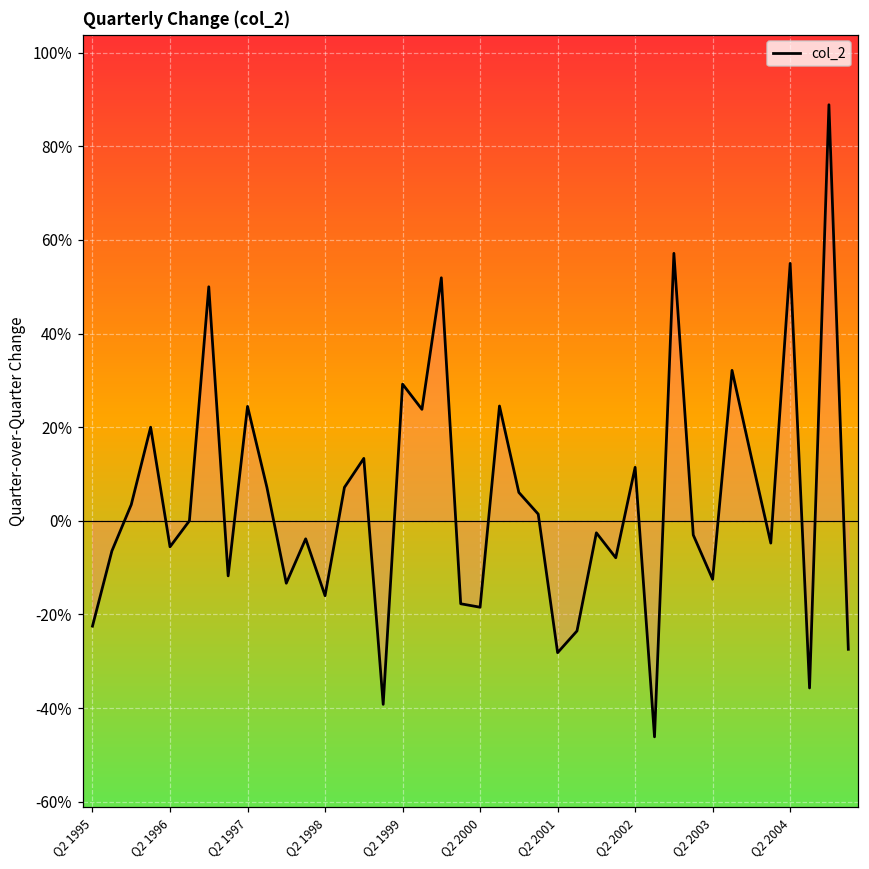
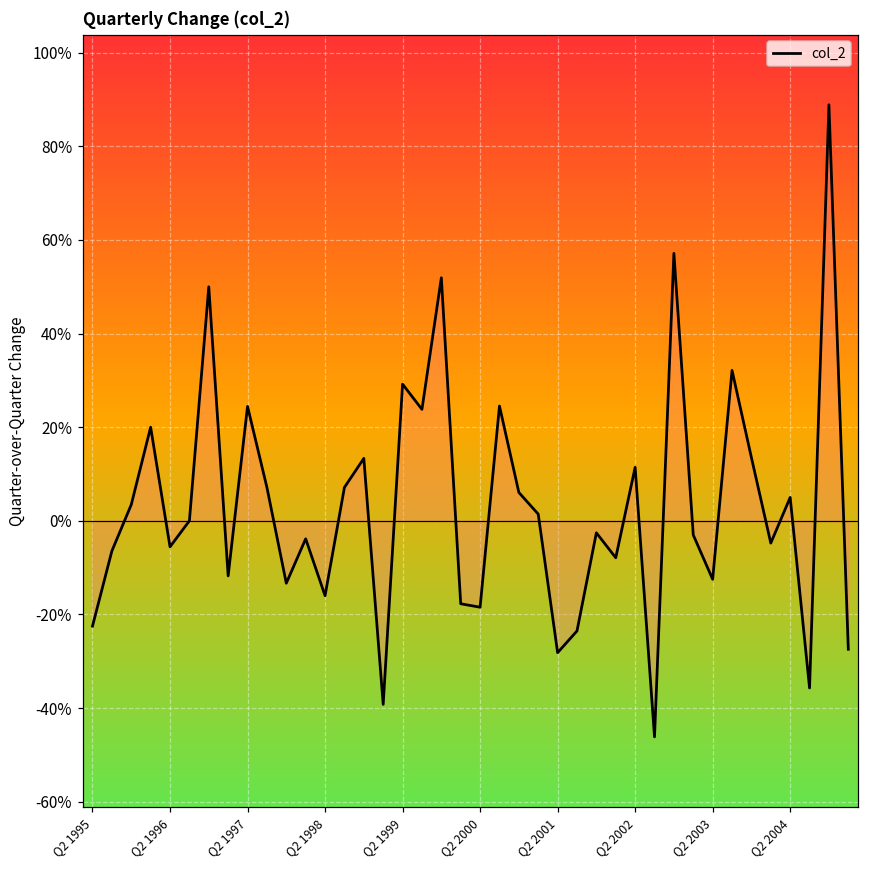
  {
    "col_2": {
-     "Q2 2004": "55%"
+     "Q2 2004": "5%"
    }
  }
